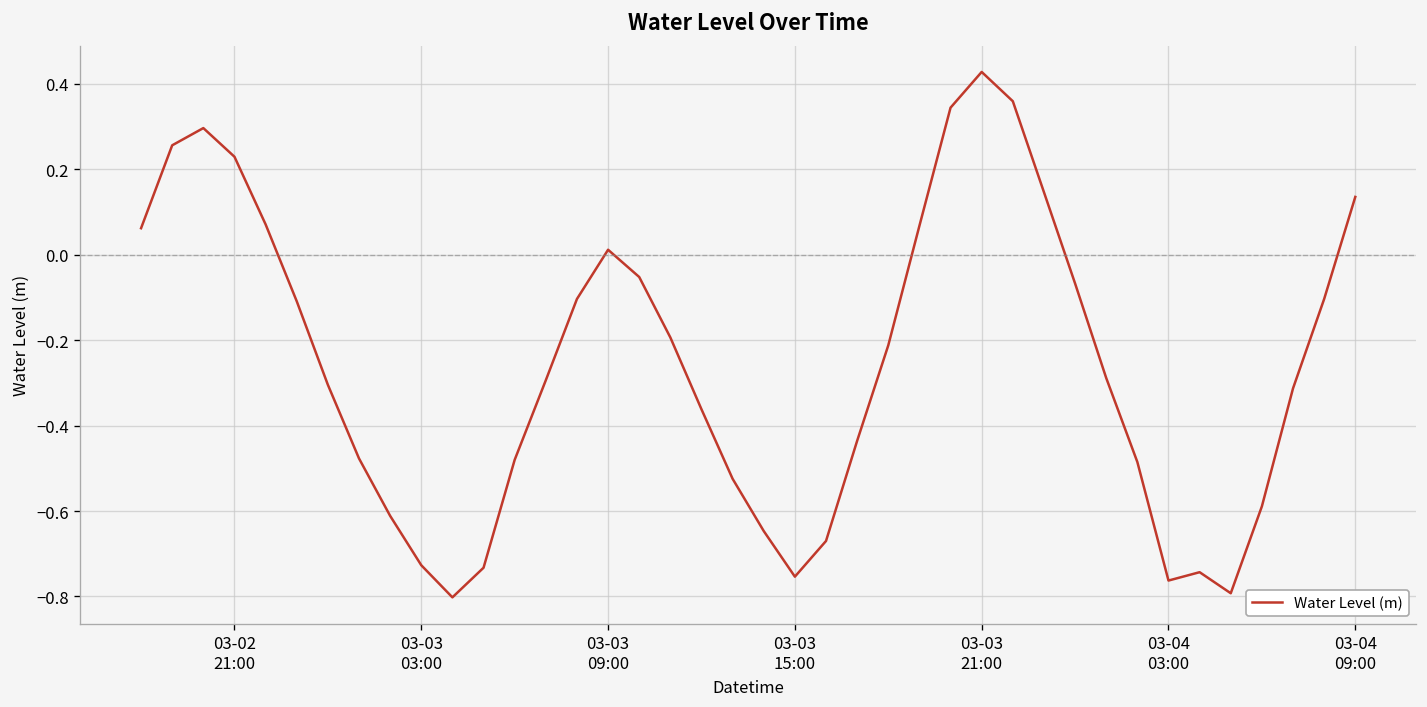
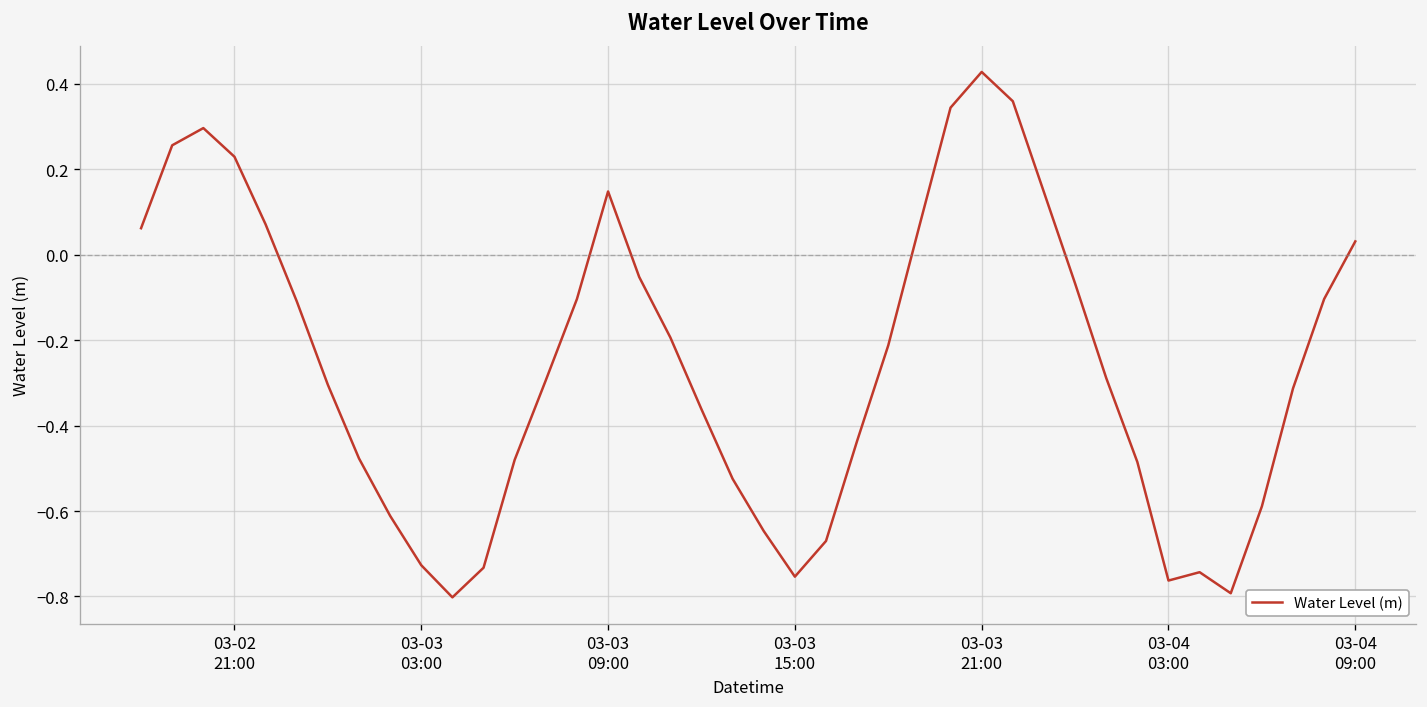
  {
    "03-02 21:00": 0.23,
    "03-03 03:00": -0.73,
-   "03-03 09:00": 0.01,
+   "03-03 09:00": 0.15,
    "03-03 15:00": -0.75,
    "03-03 21:00": 0.43,
    "03-04 03:00": -0.76,
-   "03-04 09:00": 0.14
+   "03-04 09:00": 0.03
  }
